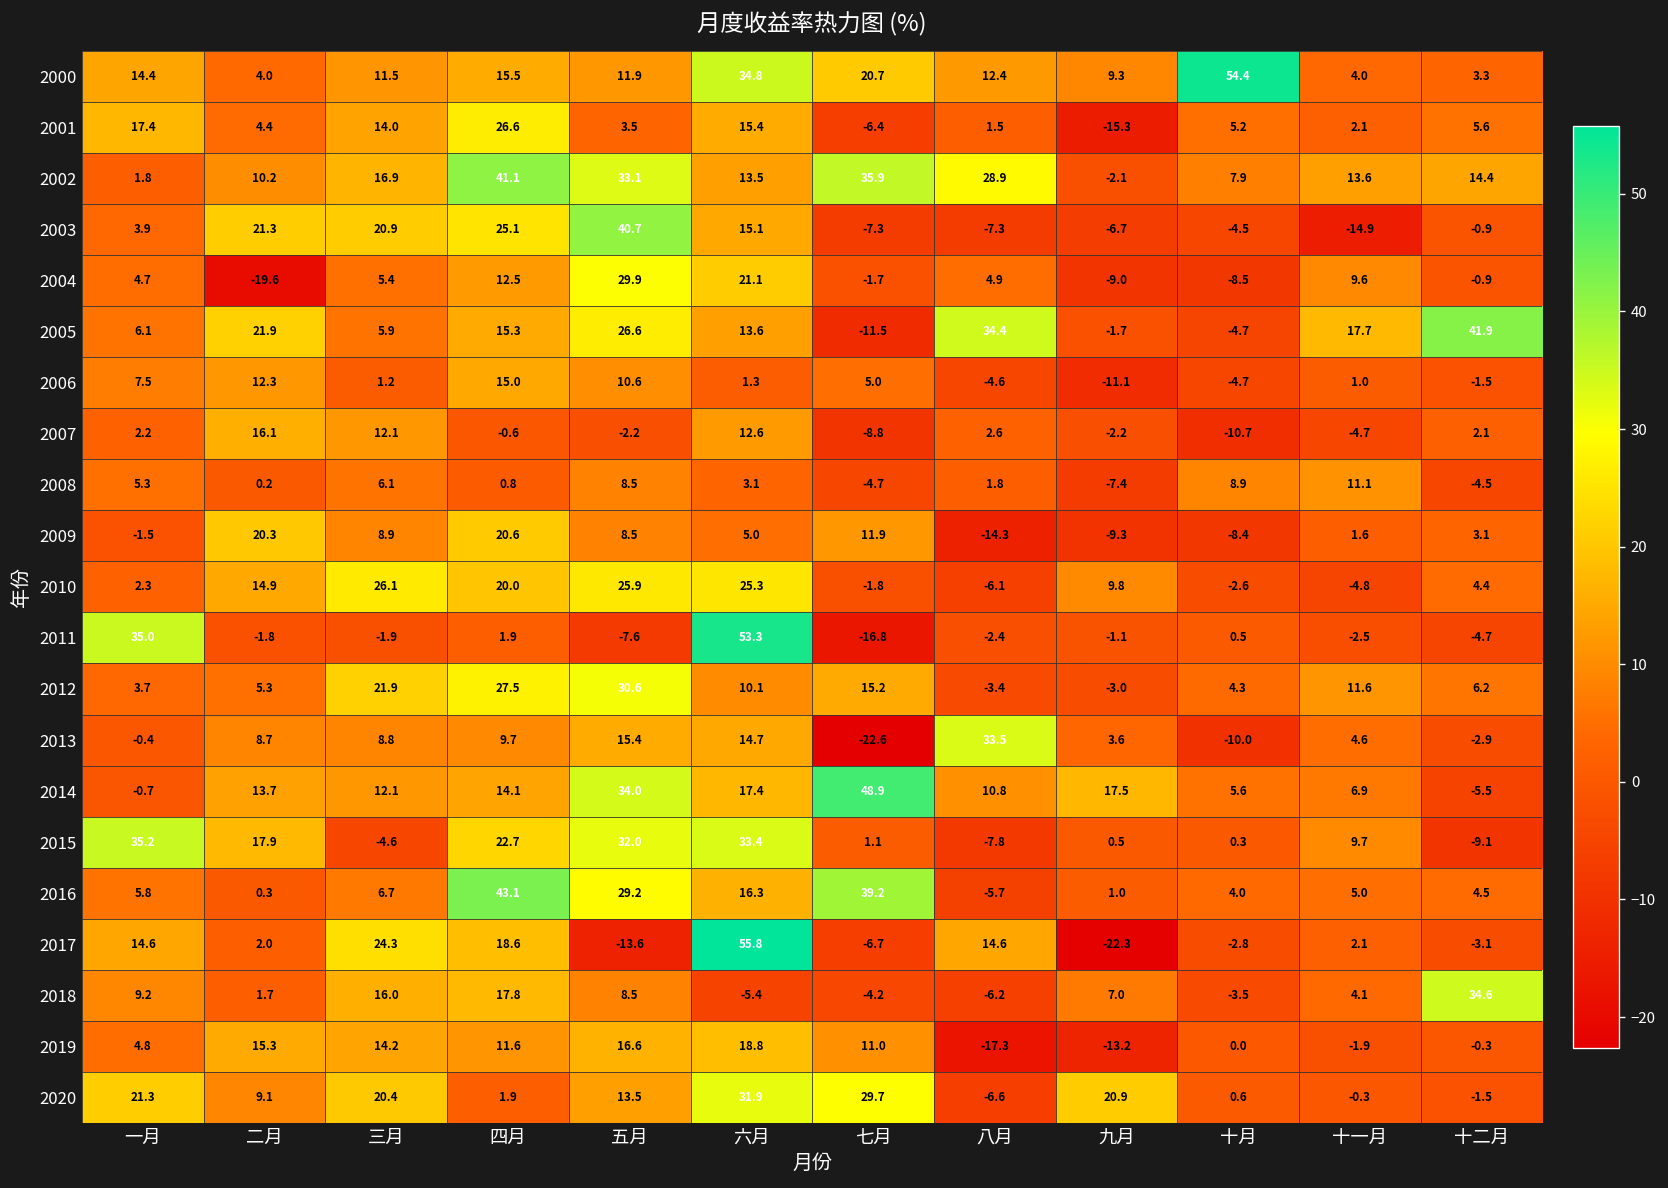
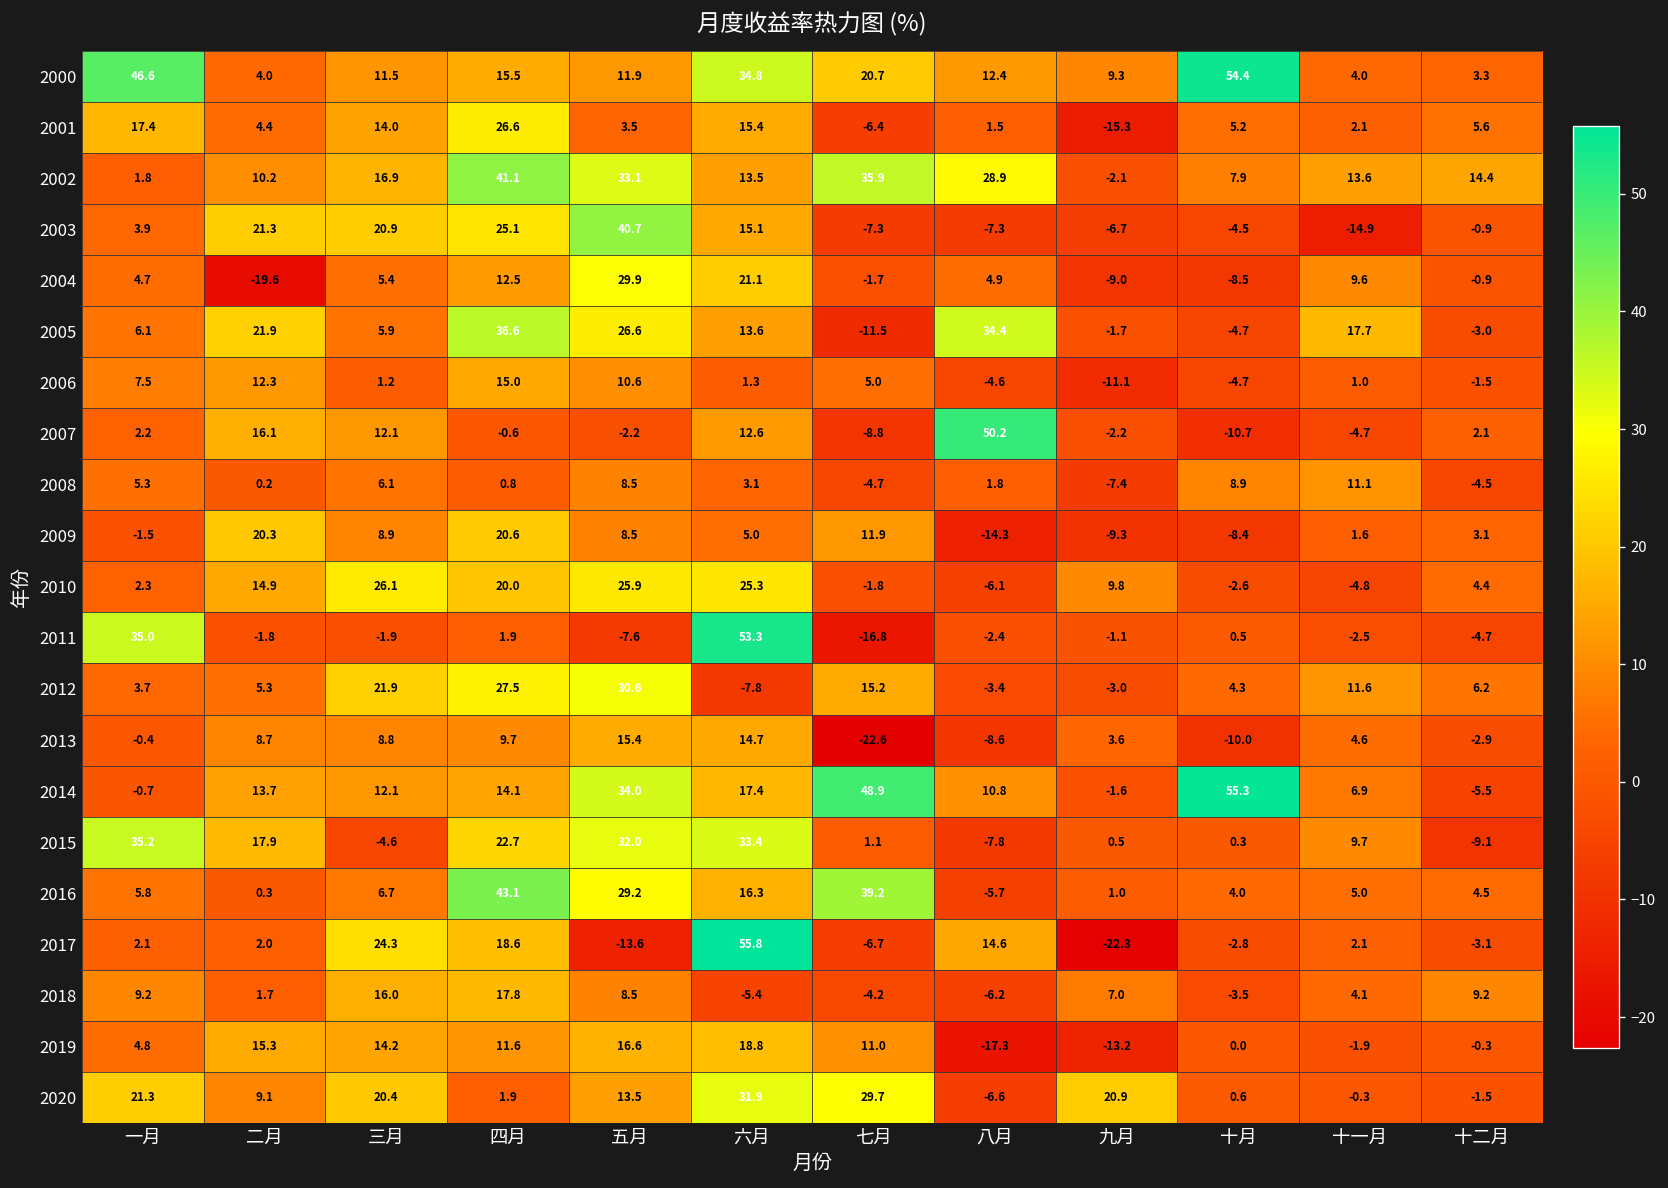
  {
    "2000": {
-     "一月": 14.4,
+     "一月": 46.6,
      "二月": 4.0,
      "三月": 11.5,
      "四月": 15.5,
      "五月": 11.9,
      "六月": 34.8,
      "七月": 20.7,
      "八月": 12.4,
      "九月": 9.3,
      "十月": 54.4,
      "十一月": 4.0,
      "十二月": 3.3
    },
    "2005": {
      "一月": 6.1,
      "二月": 21.9,
      "三月": 5.9,
-     "四月": 15.3,
+     "四月": 36.6,
      "五月": 26.6,
      "六月": 13.6,
      "七月": -11.5,
      "八月": 34.4,
      "九月": -1.7,
      "十月": -4.7,
      "十一月": 17.7,
-     "十二月": 41.9
+     "十二月": -3.0
    },
    "2007": {
      "一月": 2.2,
      "二月": 16.1,
      "三月": 12.1,
      "四月": -0.6,
      "五月": -2.2,
      "六月": 12.6,
      "七月": -8.8,
-     "八月": 2.6,
+     "八月": 50.2,
      "九月": -2.2,
      "十月": -10.7,
      "十一月": -4.7,
      "十二月": 2.1
    },
    "2012": {
      "一月": 3.7,
      "二月": 5.3,
      "三月": 21.9,
      "四月": 27.5,
      "五月": 30.6,
-     "六月": 10.1,
+     "六月": -7.8,
      "七月": 15.2,
      "八月": -3.4,
      "九月": -3.0,
      "十月": 4.3,
      "十一月": 11.6,
      "十二月": 6.2
    },
    "2013": {
      "一月": -0.4,
      "二月": 8.7,
      "三月": 8.8,
      "四月": 9.7,
      "五月": 15.4,
      "六月": 14.7,
      "七月": -22.6,
-     "八月": 33.5,
+     "八月": -8.6,
      "九月": 3.6,
      "十月": -10.0,
      "十一月": 4.6,
      "十二月": -2.9
    },
    "2014": {
      "一月": -0.7,
      "二月": 13.7,
      "三月": 12.1,
      "四月": 14.1,
      "五月": 34.0,
      "六月": 17.4,
      "七月": 48.9,
      "八月": 10.8,
-     "九月": 17.5,
-     "十月": 5.6,
+     "九月": -1.6,
+     "十月": 55.3,
      "十一月": 6.9,
      "十二月": -5.5
    },
    "2017": {
-     "一月": 14.6,
+     "一月": 2.1,
      "二月": 2.0,
      "三月": 24.3,
      "四月": 18.6,
      "五月": -13.6,
      "六月": 55.8,
      "七月": -6.7,
      "八月": 14.6,
      "九月": -22.3,
      "十月": -2.8,
      "十一月": 2.1,
      "十二月": -3.1
    },
    "2018": {
      "一月": 9.2,
      "二月": 1.7,
      "三月": 16.0,
      "四月": 17.8,
      "五月": 8.5,
      "六月": -5.4,
      "七月": -4.2,
      "八月": -6.2,
      "九月": 7.0,
      "十月": -3.5,
      "十一月": 4.1,
-     "十二月": 34.6
+     "十二月": 9.2
    }
  }
